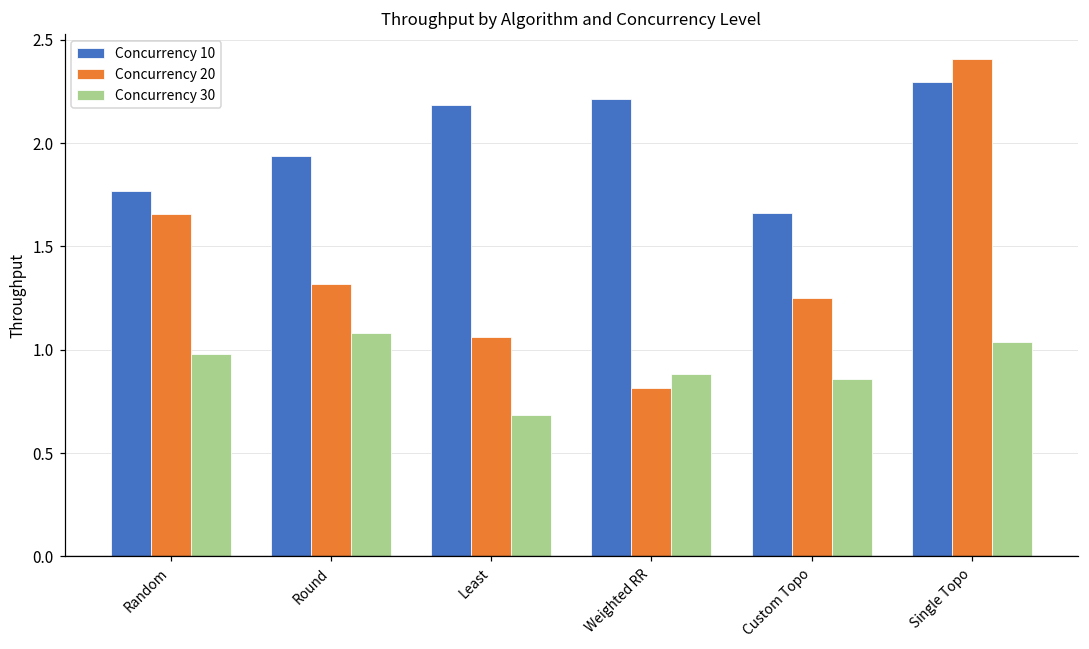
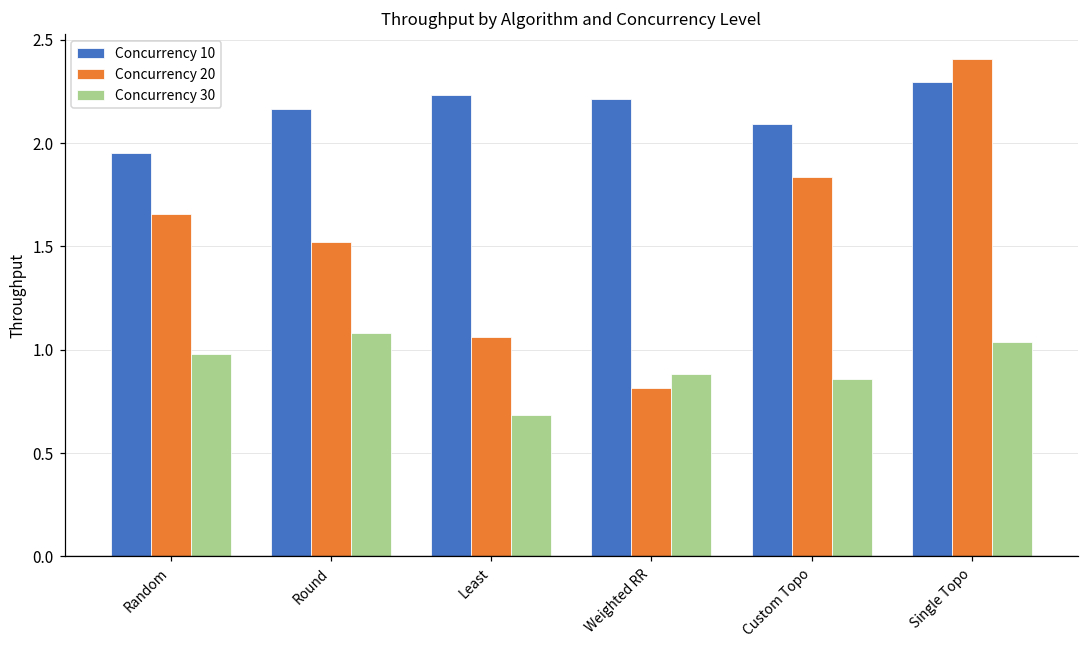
  {
    "Concurrency 10": {
-     "Random": 1.77,
-     "Round": 1.94,
-     "Least": 2.19,
+     "Random": 1.95,
+     "Round": 2.17,
+     "Least": 2.23,
      "Weighted RR": 2.21,
-     "Custom Topo": 1.66,
+     "Custom Topo": 2.09,
      "Single Topo": 2.29
    },
    "Concurrency 20": {
      "Random": 1.66,
-     "Round": 1.32,
+     "Round": 1.52,
      "Least": 1.06,
      "Weighted RR": 0.81,
-     "Custom Topo": 1.25,
+     "Custom Topo": 1.83,
      "Single Topo": 2.41
    },
    "Concurrency 30": {
      "Random": 0.98,
      "Round": 1.08,
      "Least": 0.69,
      "Weighted RR": 0.88,
      "Custom Topo": 0.86,
      "Single Topo": 1.04
    }
  }
